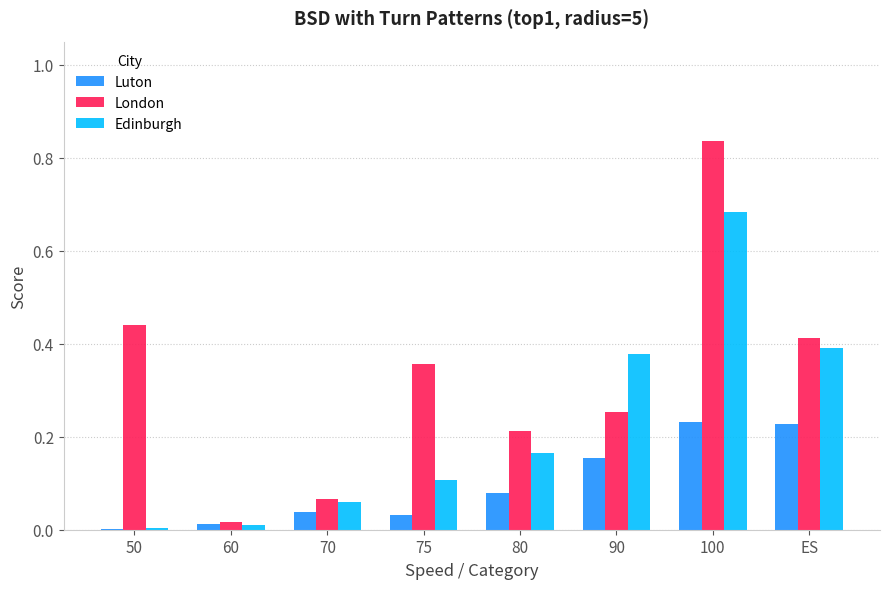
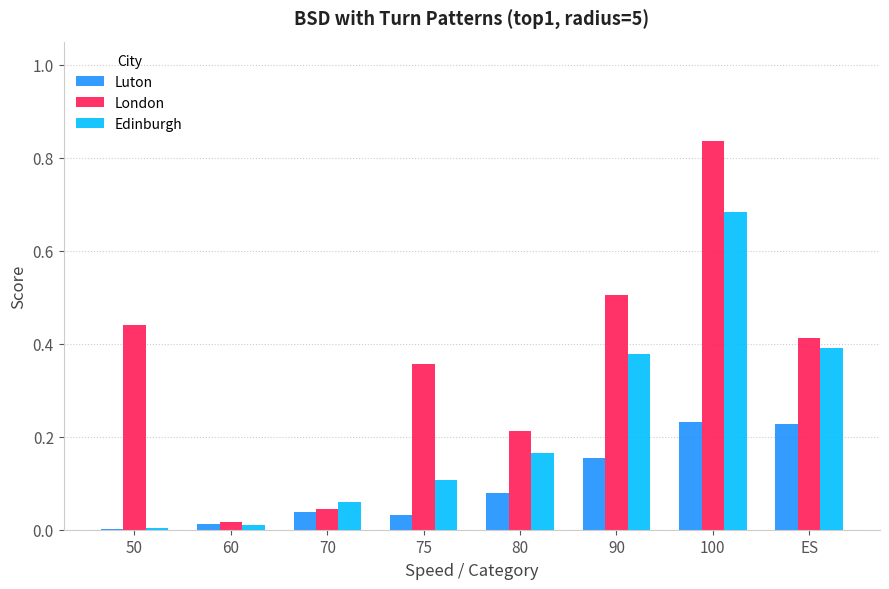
  {
    "London": {
      "50": 0.44,
      "60": 0.02,
-     "70": 0.07,
+     "70": 0.04,
      "75": 0.36,
      "80": 0.21,
-     "90": 0.25,
+     "90": 0.50,
      "100": 0.84,
      "ES": 0.41
    }
  }
